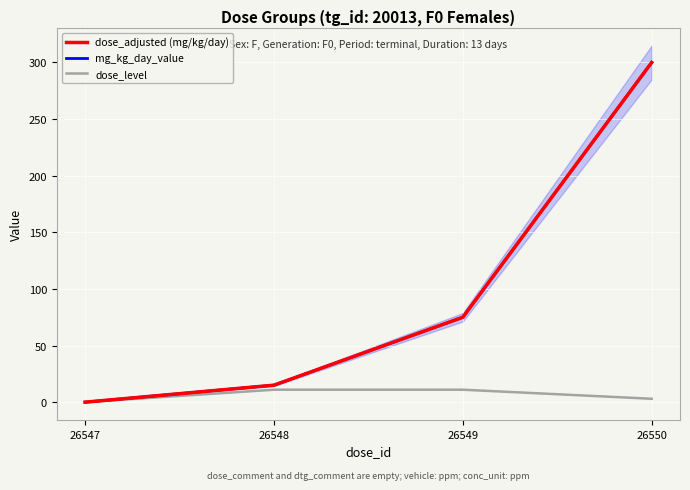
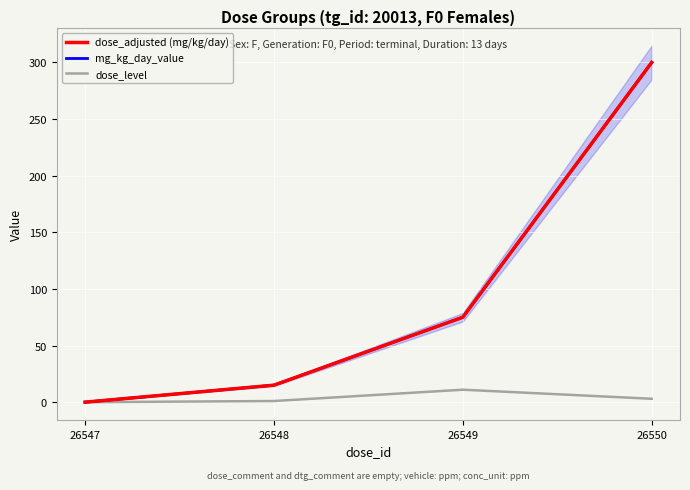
  {
    "dose_level": {
-     "26548": 11,
+     "26548": 1,
      "26549": 11,
      "26550": 3
    }
  }
